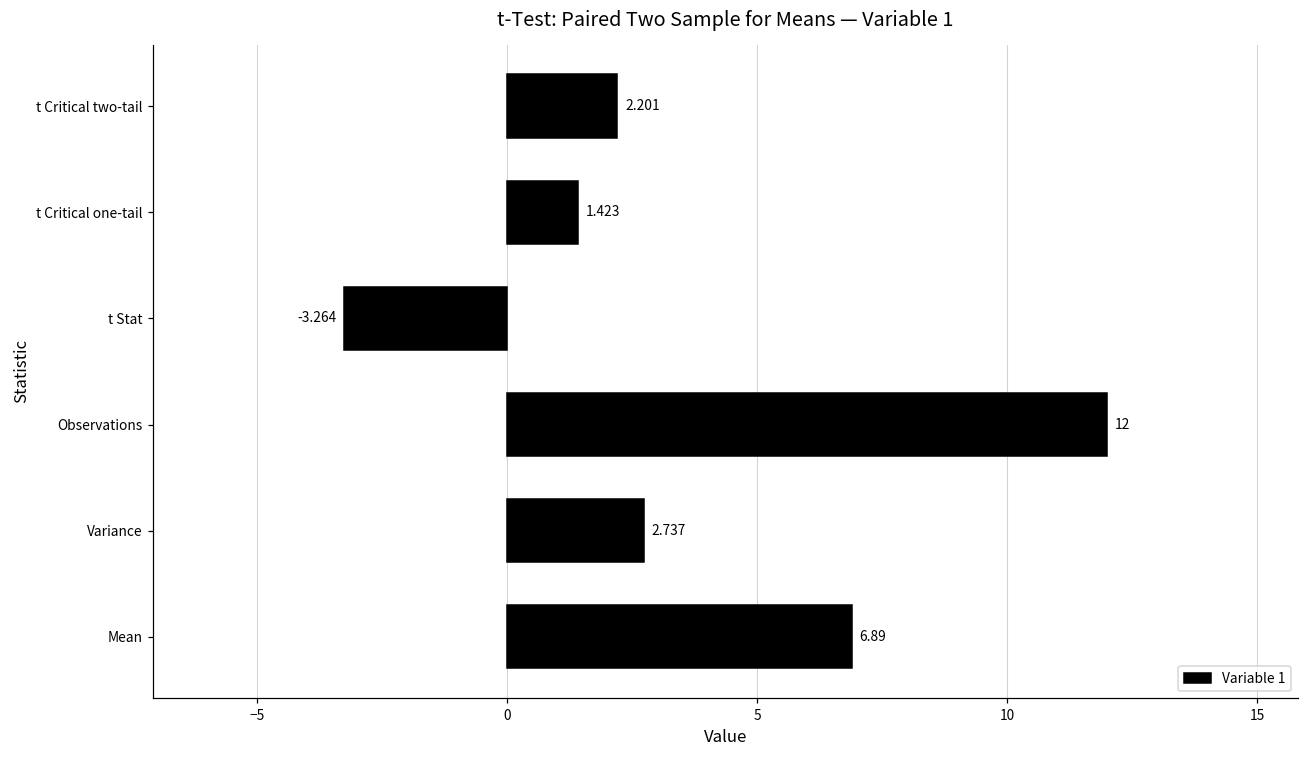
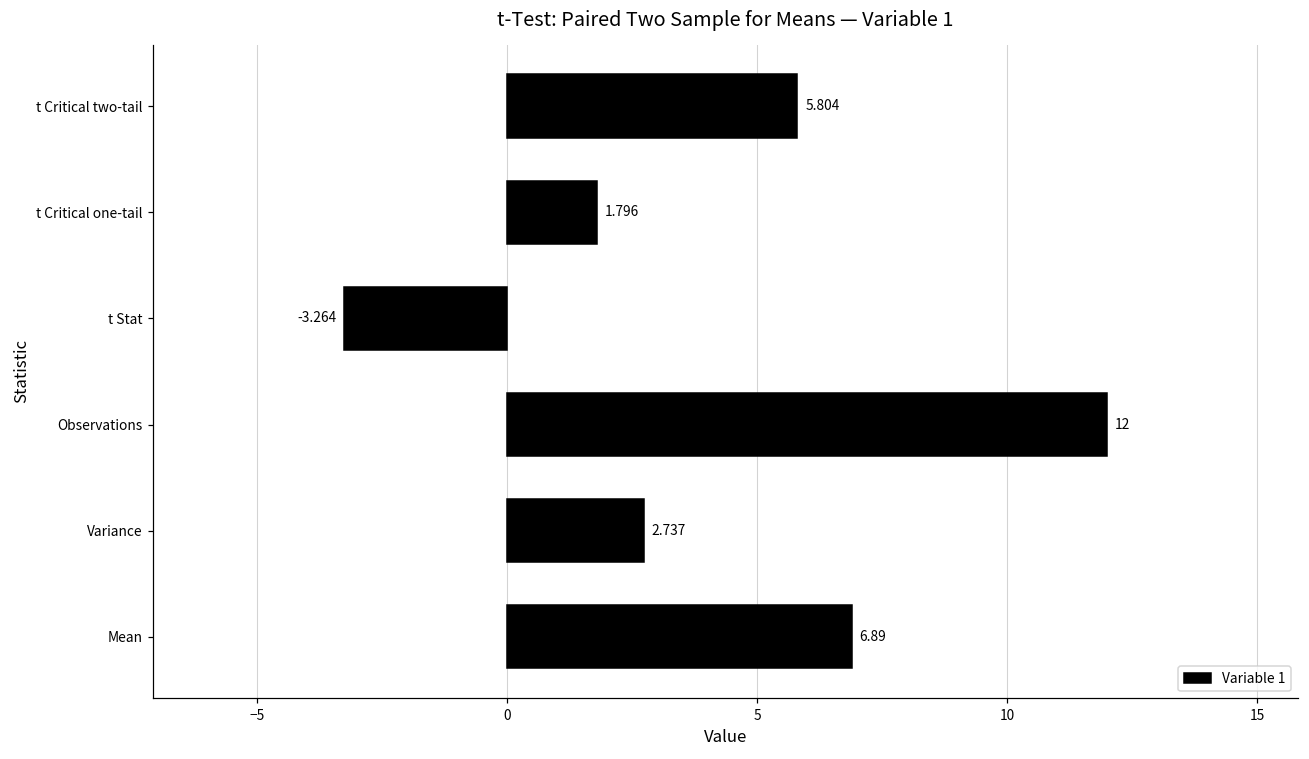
  {
-   "t Critical two-tail": 2.201,
-   "t Critical one-tail": 1.423,
+   "t Critical two-tail": 5.804,
+   "t Critical one-tail": 1.796,
    "t Stat": -3.264,
    "Observations": 12,
    "Variance": 2.737,
    "Mean": 6.89
  }
